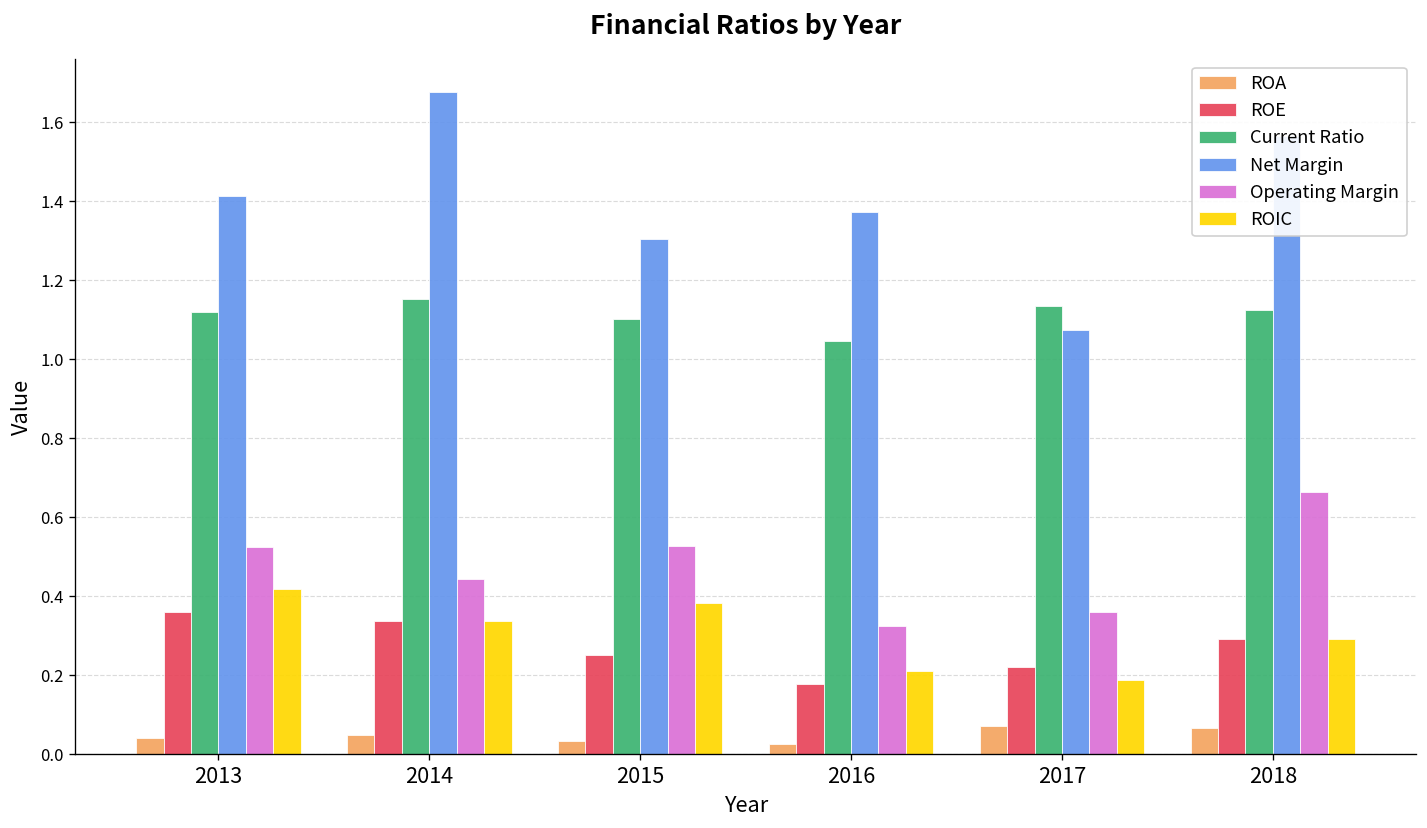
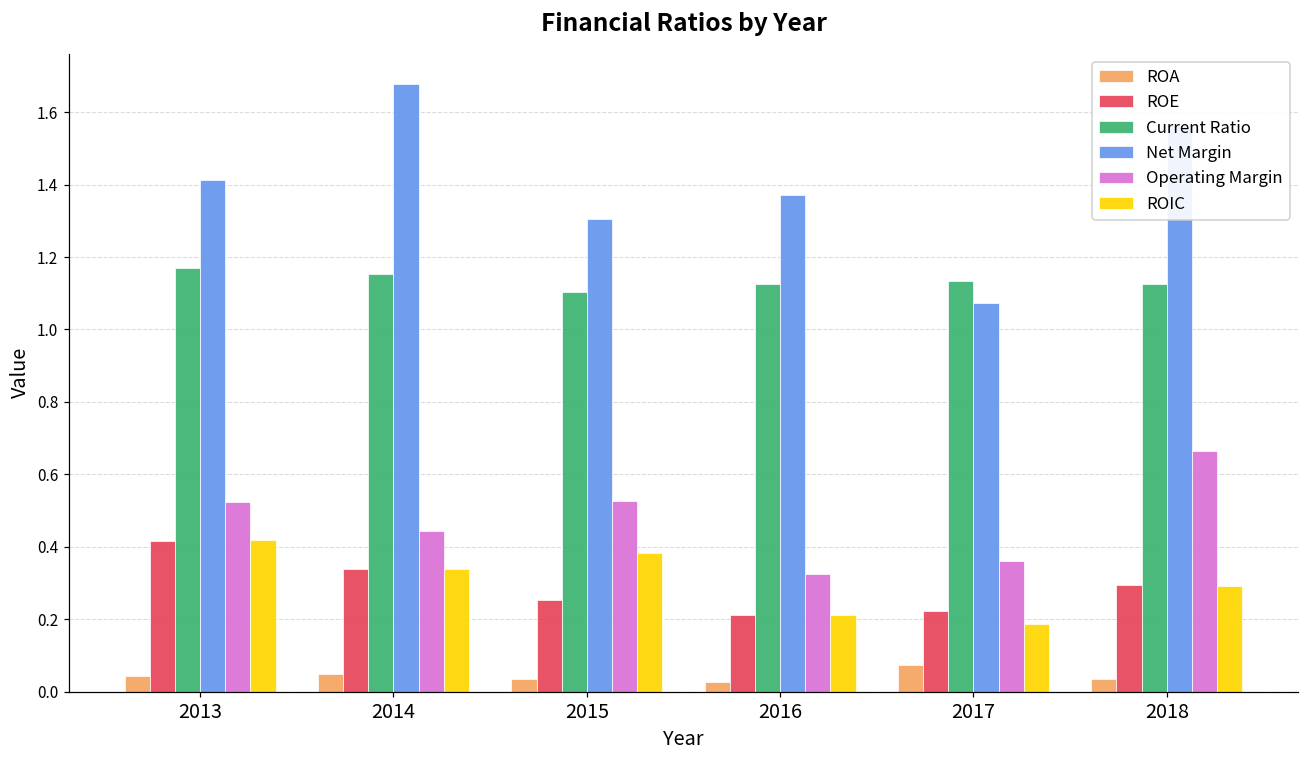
  {
    "ROA": {
      "2013": 0.04,
      "2014": 0.05,
      "2015": 0.03,
      "2016": 0.03,
      "2017": 0.07,
-     "2018": 0.07
+     "2018": 0.04
    },
    "ROE": {
-     "2013": 0.36,
+     "2013": 0.42,
      "2014": 0.34,
      "2015": 0.25,
-     "2016": 0.18,
+     "2016": 0.21,
      "2017": 0.22,
      "2018": 0.29
    },
    "Current Ratio": {
-     "2013": 1.12,
+     "2013": 1.17,
      "2014": 1.15,
      "2015": 1.10,
-     "2016": 1.05,
+     "2016": 1.13,
      "2017": 1.13,
      "2018": 1.12
    },
    "Net Margin": {
      "2013": 1.41,
      "2014": 1.68,
      "2015": 1.31,
      "2016": 1.37,
      "2017": 1.07
    },
    "Operating Margin": {
      "2013": 0.52,
      "2014": 0.44,
      "2015": 0.53,
      "2016": 0.32,
      "2017": 0.36,
      "2018": 0.66
    },
    "ROIC": {
      "2013": 0.42,
      "2014": 0.34,
      "2015": 0.38,
      "2016": 0.21,
      "2017": 0.19,
      "2018": 0.29
    }
  }
